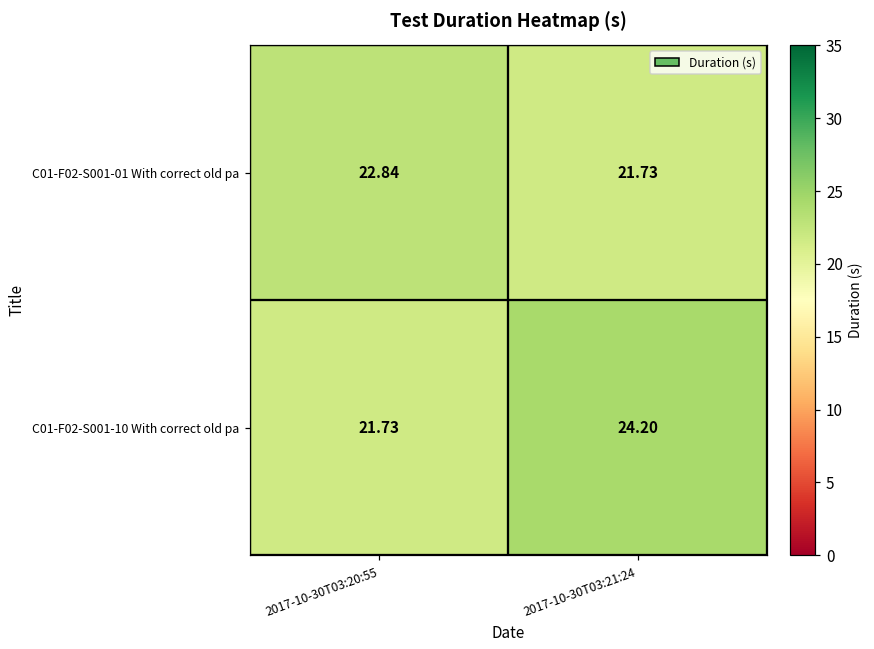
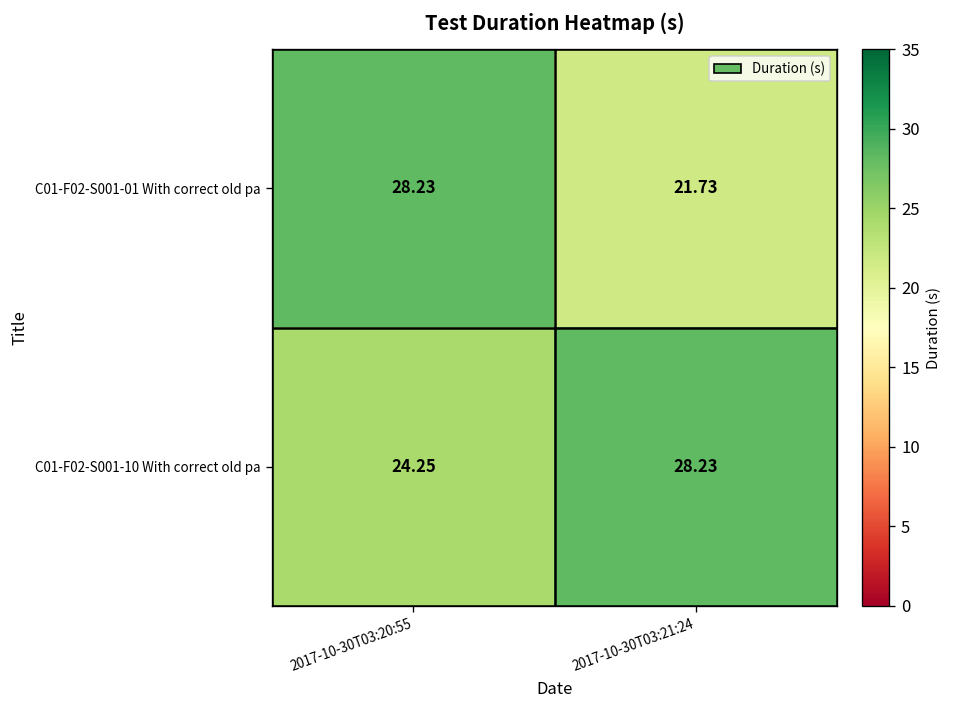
  {
    "C01-F02-S001-01 With correct old pa": {
-     "2017-10-30T03:20:55": 22.84,
+     "2017-10-30T03:20:55": 28.23,
      "2017-10-30T03:21:24": 21.73
    },
    "C01-F02-S001-10 With correct old pa": {
-     "2017-10-30T03:20:55": 21.73,
-     "2017-10-30T03:21:24": 24.20
+     "2017-10-30T03:20:55": 24.25,
+     "2017-10-30T03:21:24": 28.23
    }
  }
